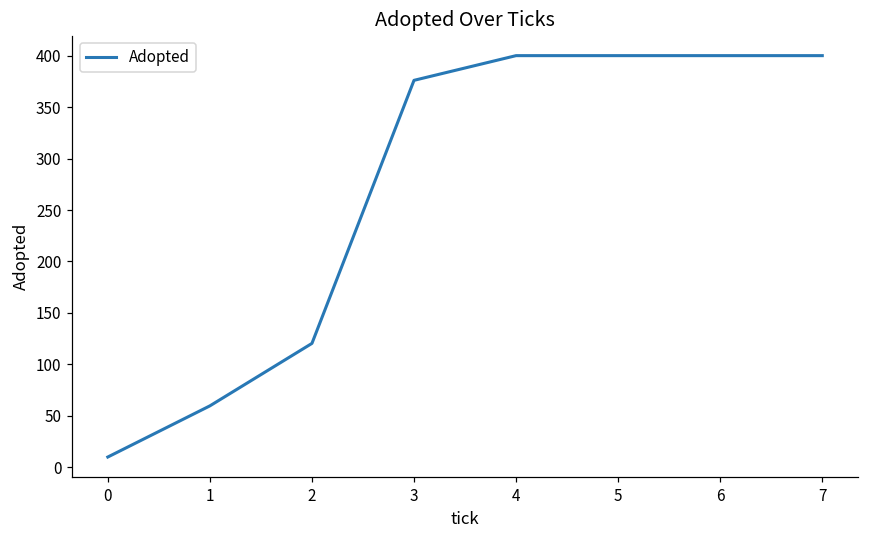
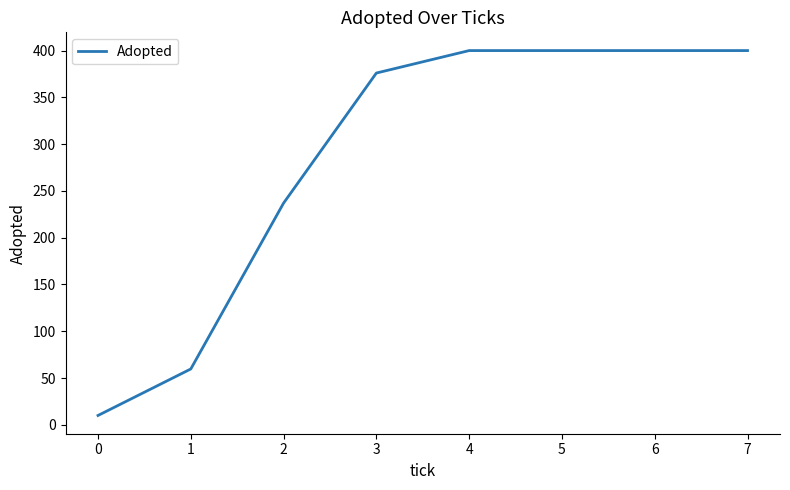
  {
    "0": 10,
    "1": 60,
-   "2": 120,
+   "2": 240,
    "3": 380,
    "4": 400,
    "5": 400,
    "6": 400,
    "7": 400
  }
